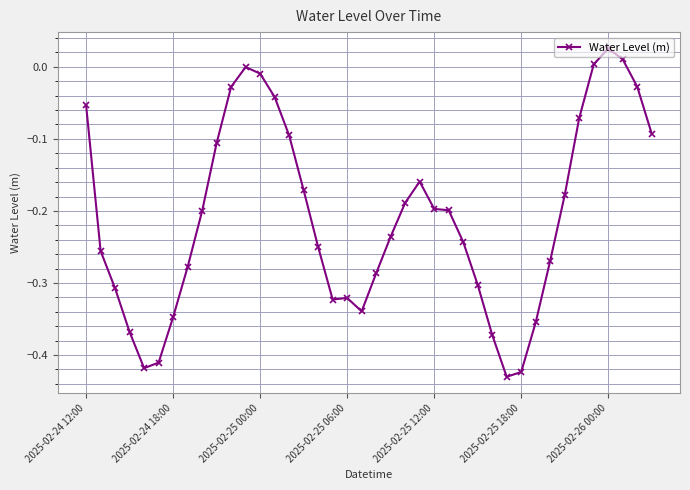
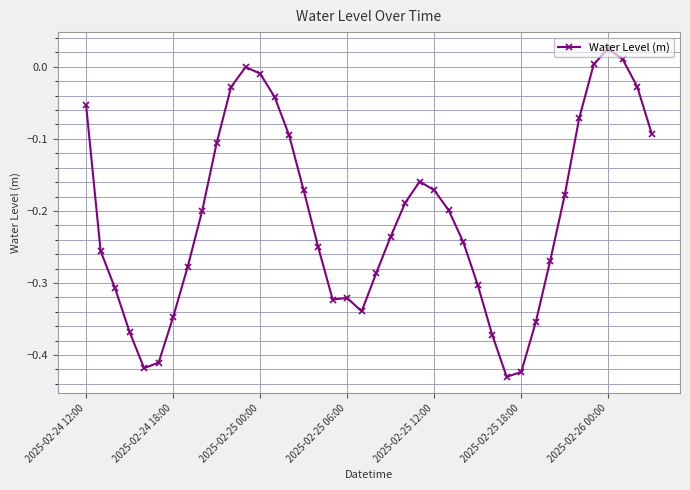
  {
    "2025-02-24 12:00": -0.05,
    "2025-02-24 18:00": -0.35,
    "2025-02-25 00:00": -0.01,
    "2025-02-25 06:00": -0.32,
-   "2025-02-25 12:00": -0.20,
+   "2025-02-25 12:00": -0.17,
    "2025-02-25 18:00": -0.42
  }
